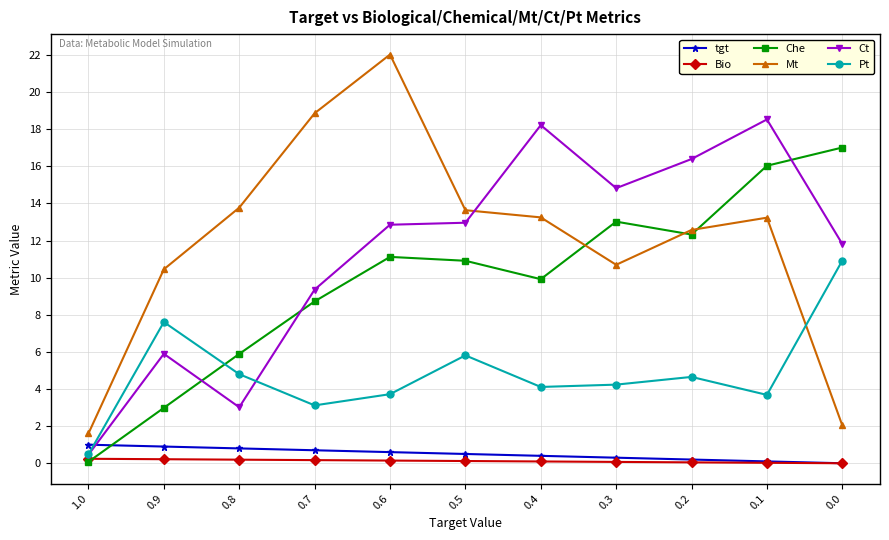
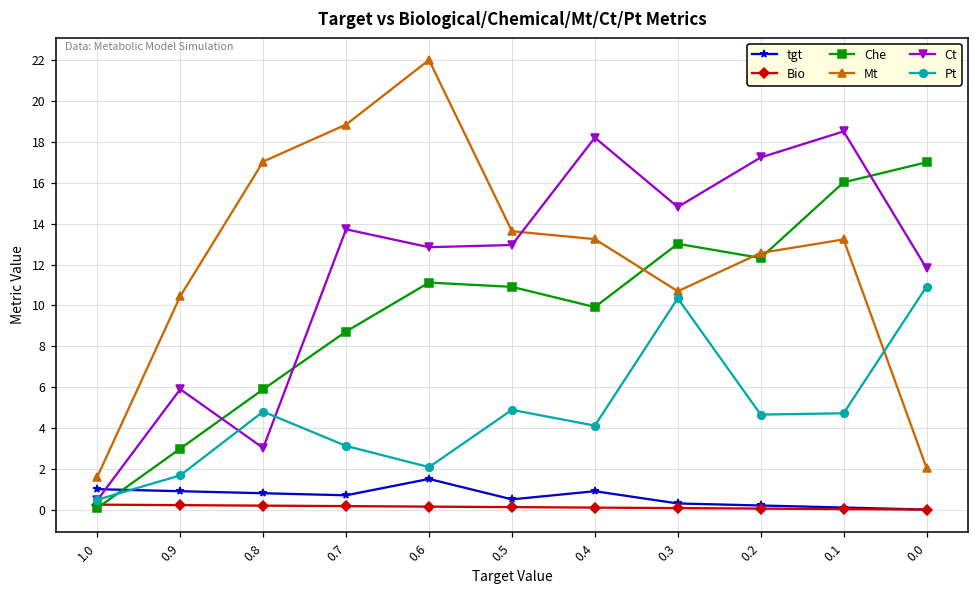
  {
    "tgt": {
      "1.0": 1.0,
      "0.9": 0.9,
      "0.8": 0.8,
      "0.7": 0.7,
-     "0.6": 0.6,
+     "0.6": 1.5,
      "0.5": 0.5,
-     "0.4": 0.4,
+     "0.4": 0.9,
      "0.3": 0.3,
      "0.2": 0.2
    },
    "Bio": {
      "1.0": 0.2,
      "0.9": 0.2,
      "0.8": 0.2,
      "0.7": 0.2,
      "0.6": 0.1,
      "0.5": 0.1,
      "0.4": 0.1,
      "0.3": 0.1,
      "0.2": 0.0
    },
    "Che": {
      "1.0": 0.1,
      "0.9": 3.0,
      "0.8": 5.9,
      "0.7": 8.7,
      "0.6": 11.1,
      "0.5": 10.9,
      "0.4": 9.9,
      "0.3": 13.0,
      "0.2": 12.3,
      "0.1": 16.0,
      "0.0": 17.0
    },
    "Mt": {
      "1.0": 1.6,
      "0.9": 10.5,
-     "0.8": 13.8,
+     "0.8": 17.0,
      "0.7": 18.9,
      "0.6": 22.0,
      "0.5": 13.6,
      "0.4": 13.2,
      "0.3": 10.7,
      "0.2": 12.6,
      "0.1": 13.2,
      "0.0": 2.0
    },
    "Ct": {
      "0.9": 5.9,
      "0.8": 3.0,
-     "0.7": 9.4,
+     "0.7": 13.7,
      "0.6": 12.9,
      "0.5": 13.0,
      "0.4": 18.2,
      "0.3": 14.8,
-     "0.2": 16.4,
+     "0.2": 17.2,
      "0.1": 18.5,
      "0.0": 11.8
    },
    "Pt": {
-     "0.9": 7.6,
+     "0.9": 1.7,
      "0.8": 4.8,
      "0.7": 3.1,
-     "0.6": 3.7,
-     "0.5": 5.8,
+     "0.6": 2.1,
+     "0.5": 4.9,
      "0.4": 4.1,
-     "0.3": 4.2,
+     "0.3": 10.3,
      "0.2": 4.7,
-     "0.1": 3.7,
+     "0.1": 4.7,
      "0.0": 10.9
    }
  }
